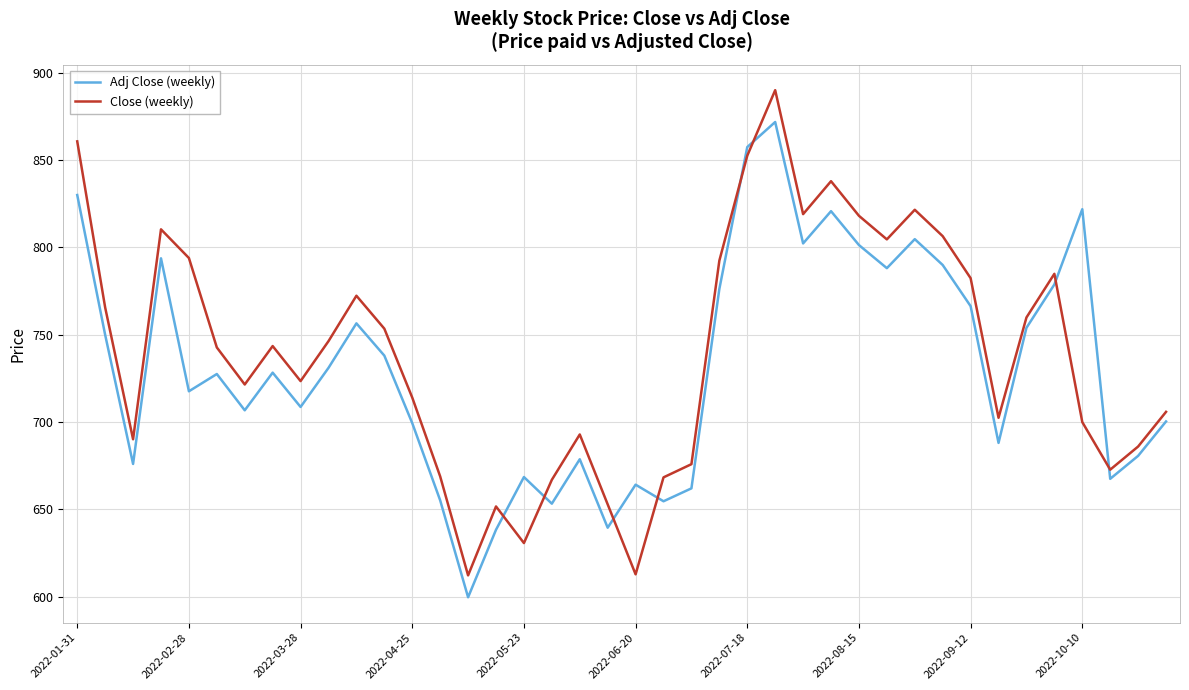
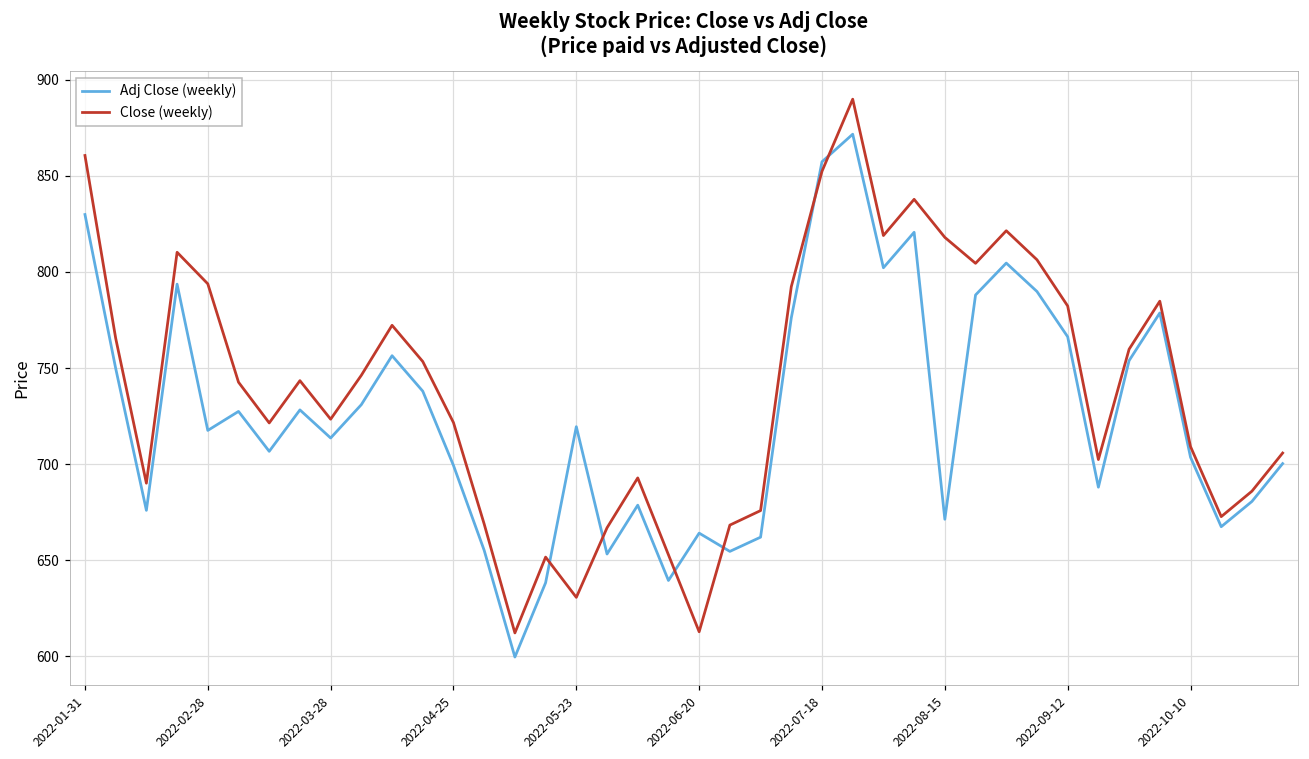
  {
    "Adj Close (weekly)": {
      "2022-01-31": 830,
      "2022-02-28": 718,
-     "2022-03-28": 709,
+     "2022-03-28": 714,
      "2022-04-25": 699,
-     "2022-05-23": 668,
+     "2022-05-23": 720,
      "2022-06-20": 664,
      "2022-07-18": 857,
-     "2022-08-15": 801,
+     "2022-08-15": 671,
      "2022-09-12": 766,
-     "2022-10-10": 822
+     "2022-10-10": 704
    },
    "Close (weekly)": {
      "2022-01-31": 861,
      "2022-02-28": 794,
      "2022-03-28": 723,
-     "2022-04-25": 714,
+     "2022-04-25": 722,
      "2022-05-23": 631,
      "2022-06-20": 613,
      "2022-07-18": 852,
      "2022-08-15": 818,
      "2022-09-12": 782,
-     "2022-10-10": 700
+     "2022-10-10": 709
    }
  }
